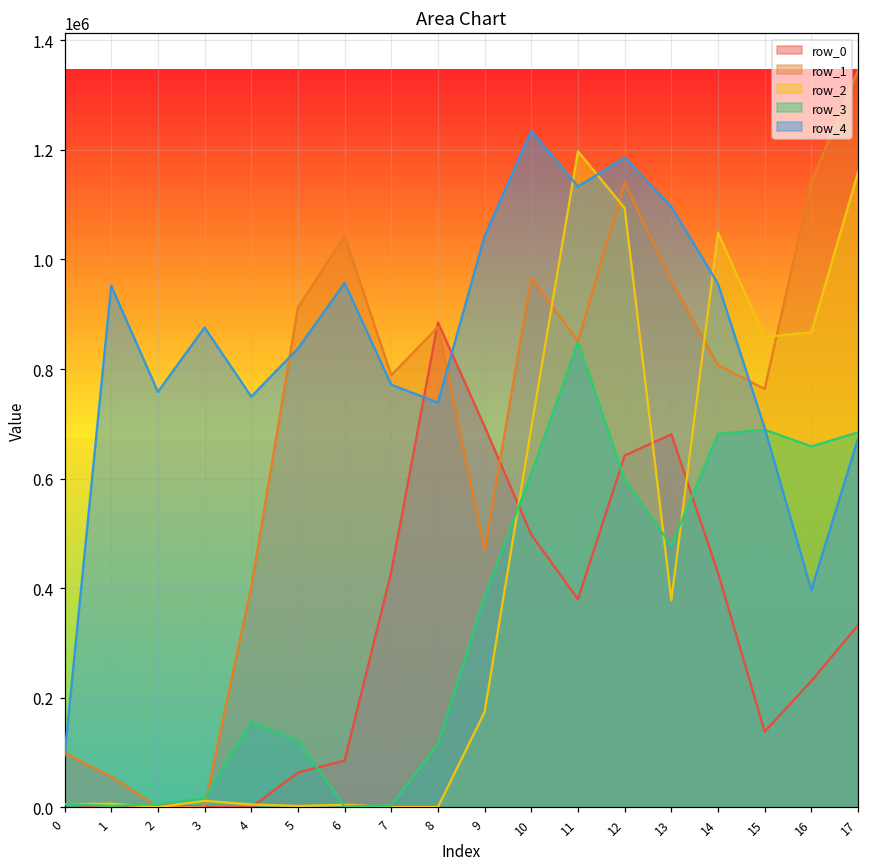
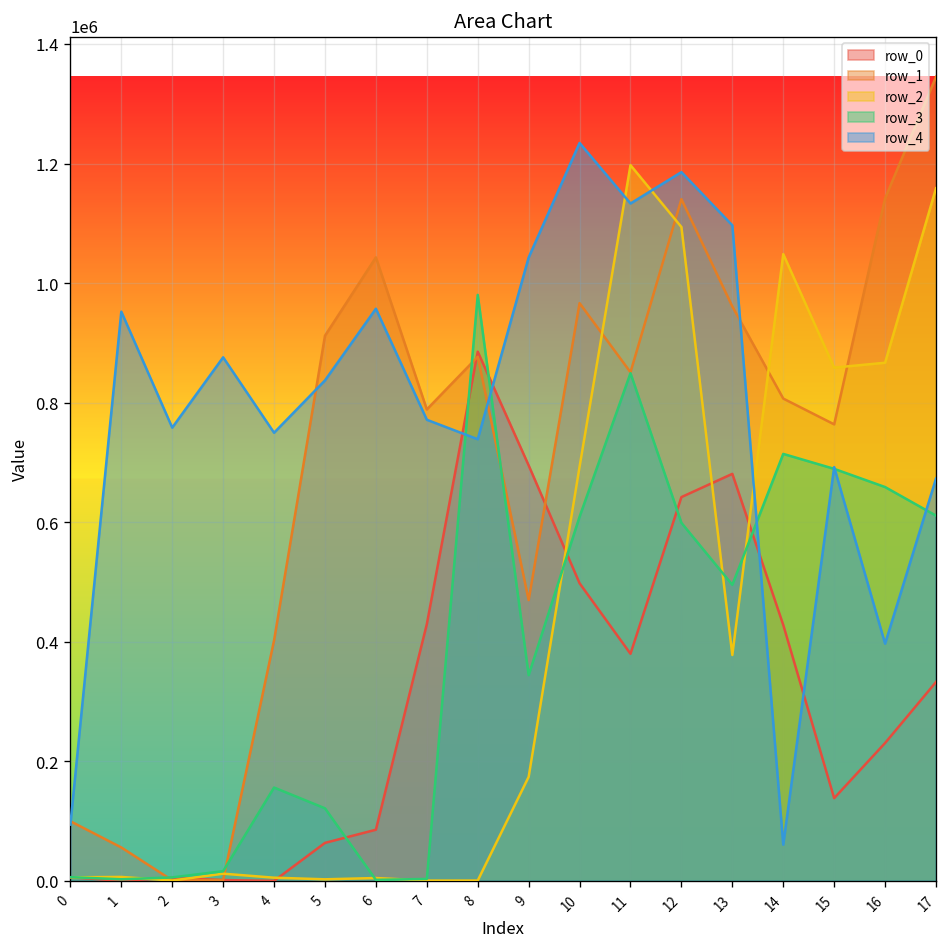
  {
    "row_3": {
      "4": 160000,
      "5": 120000,
-     "8": 110000,
-     "9": 390000,
+     "8": 980000,
+     "9": 340000,
      "10": 610000,
      "12": 600000,
-     "13": 480000,
-     "14": 680000,
+     "13": 500000,
+     "14": 710000,
      "16": 660000,
-     "17": 680000
+     "17": 610000
    },
    "row_4": {
      "0": 90000,
      "1": 950000,
      "2": 760000,
      "3": 880000,
      "4": 750000,
      "5": 840000,
      "6": 960000,
      "7": 770000,
      "8": 740000,
      "9": 1040000,
      "10": 1230000,
      "11": 1130000,
      "12": 1190000,
      "13": 1100000,
-     "14": 960000,
+     "14": 60000,
      "16": 400000,
      "17": 670000
    }
  }
